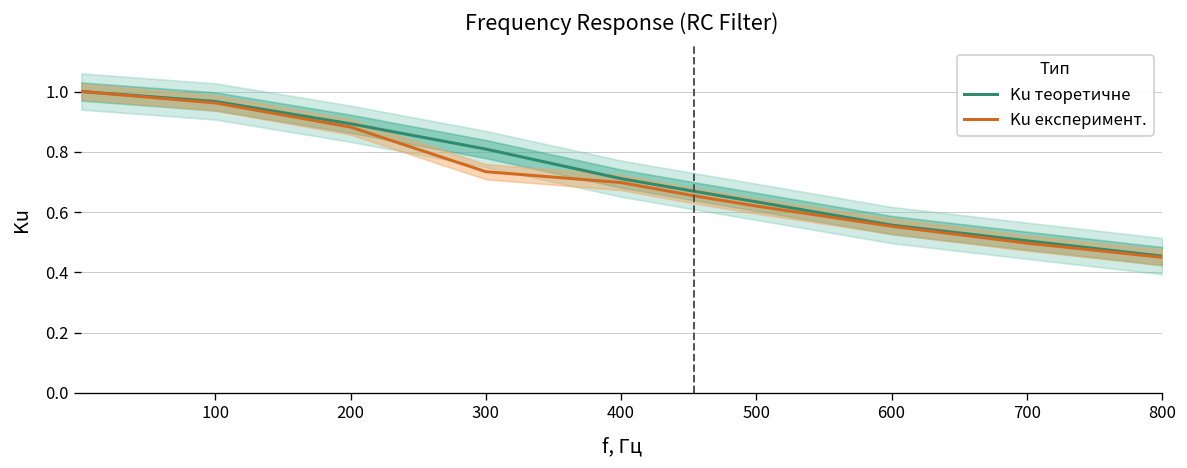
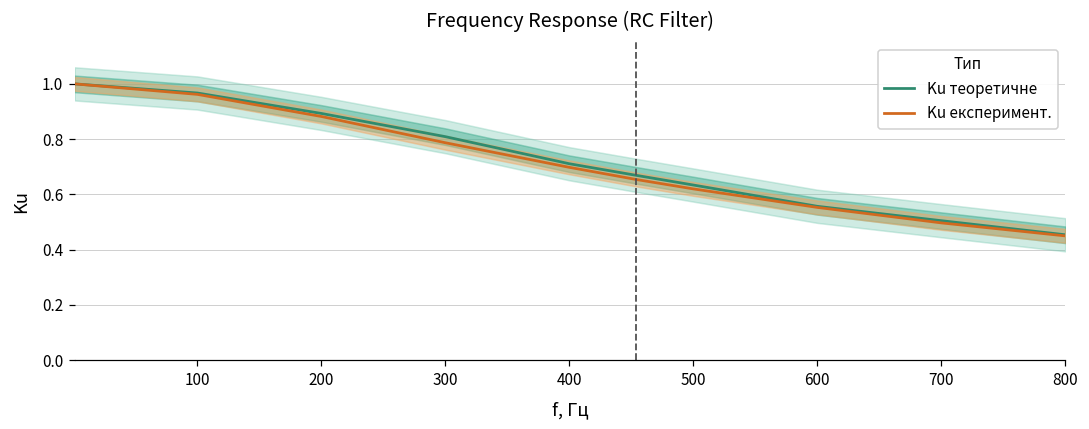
  {
    "Ku експеримент.": {
      "200": 0.88,
-     "300": 0.73,
+     "300": 0.79,
      "400": 0.70,
      "500": 0.62
    }
  }
